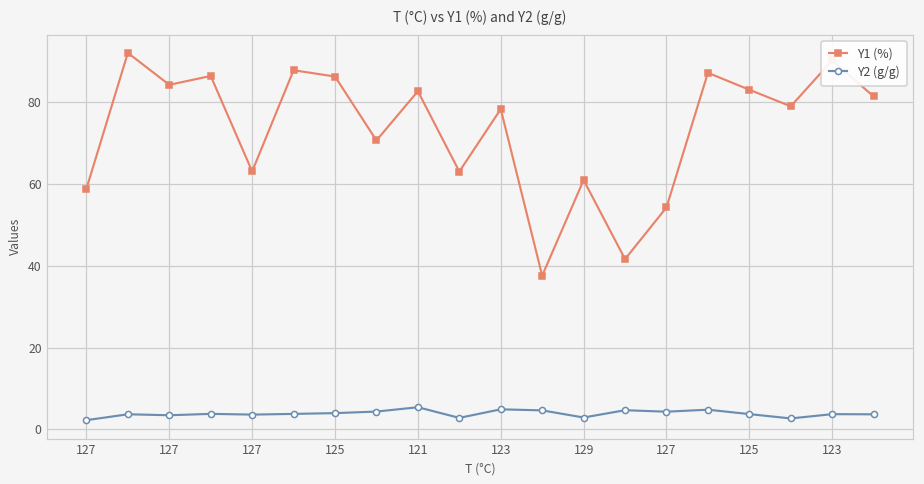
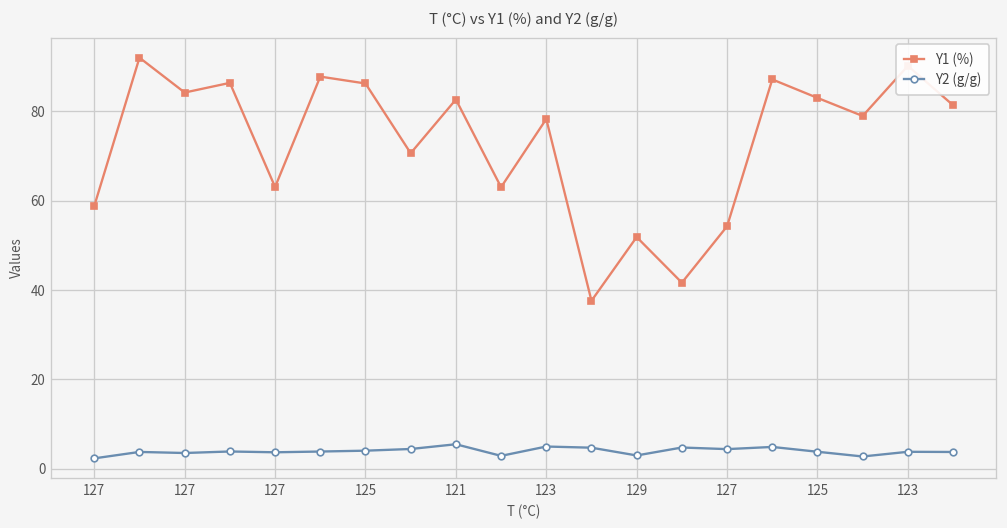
  {
    "Y1 (%)": {
      "121": 83,
-     "129": 61
+     "129": 52
    },
    "Y2 (g/g)": {
      "121": 5,
      "129": 3
    }
  }
